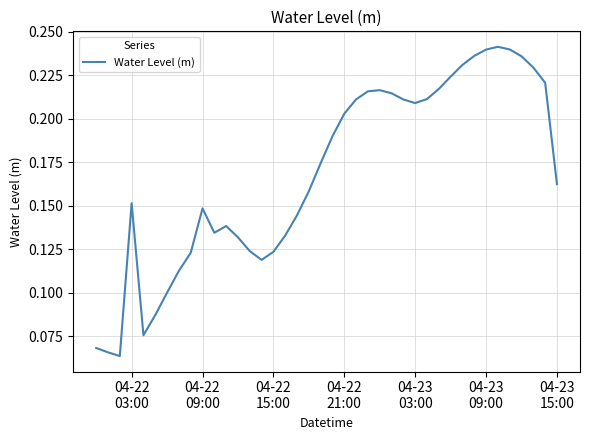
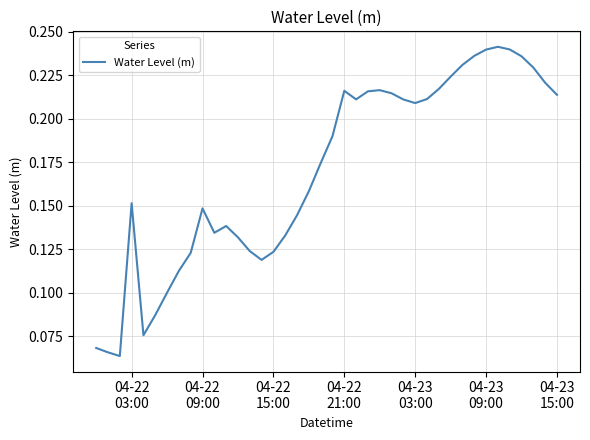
  {
    "04-22 03:00": 0.151,
    "04-22 09:00": 0.148,
    "04-22 15:00": 0.124,
-   "04-22 21:00": 0.203,
+   "04-22 21:00": 0.216,
    "04-23 03:00": 0.209,
    "04-23 09:00": 0.240,
-   "04-23 15:00": 0.162
+   "04-23 15:00": 0.214
  }
